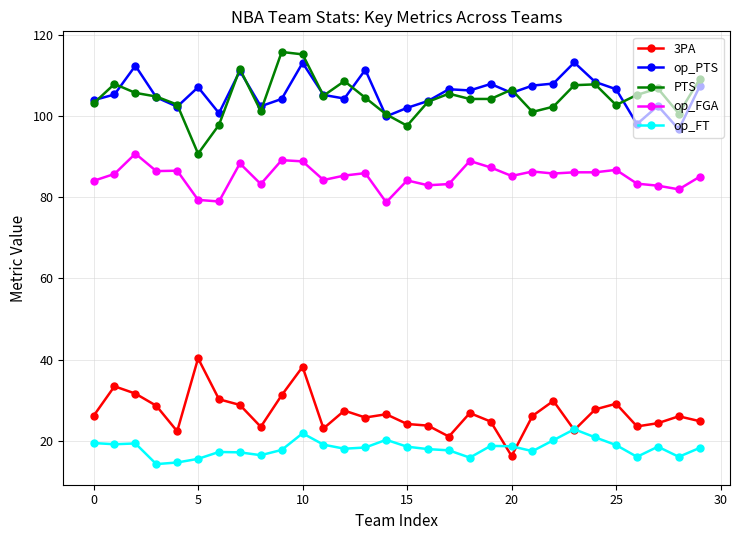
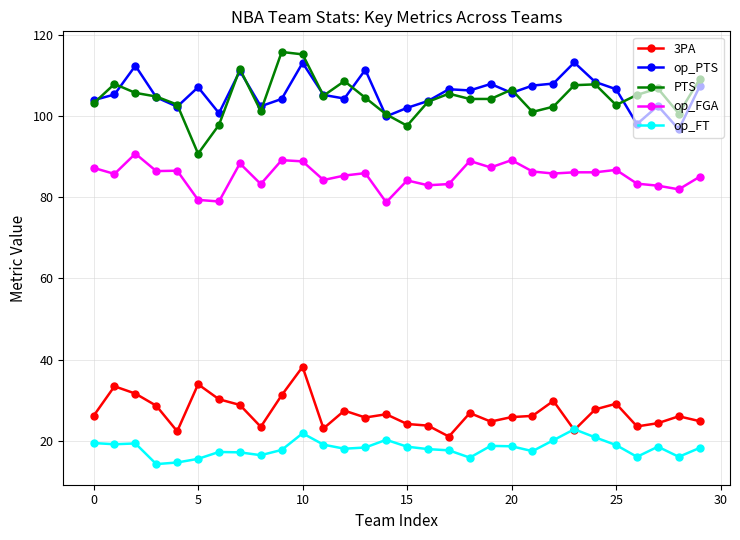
  {
    "3PA": {
      "0": 26,
-     "5": 40,
+     "5": 34,
      "10": 38,
      "15": 24,
-     "20": 16,
+     "20": 26,
      "25": 29
    },
    "op_PTS": {
      "0": 104,
      "5": 107,
      "10": 113,
      "15": 102,
      "20": 106,
      "25": 107
    },
    "PTS": {
      "0": 103,
      "5": 91,
      "10": 115,
      "15": 98,
      "20": 107,
      "25": 103
    },
    "op_FGA": {
-     "0": 84,
+     "0": 87,
      "5": 79,
      "10": 89,
      "15": 84,
-     "20": 85,
+     "20": 89,
      "25": 87
    },
    "op_FT": {
      "0": 19,
      "5": 16,
      "10": 22,
      "15": 19,
      "20": 19,
      "25": 19
    }
  }
